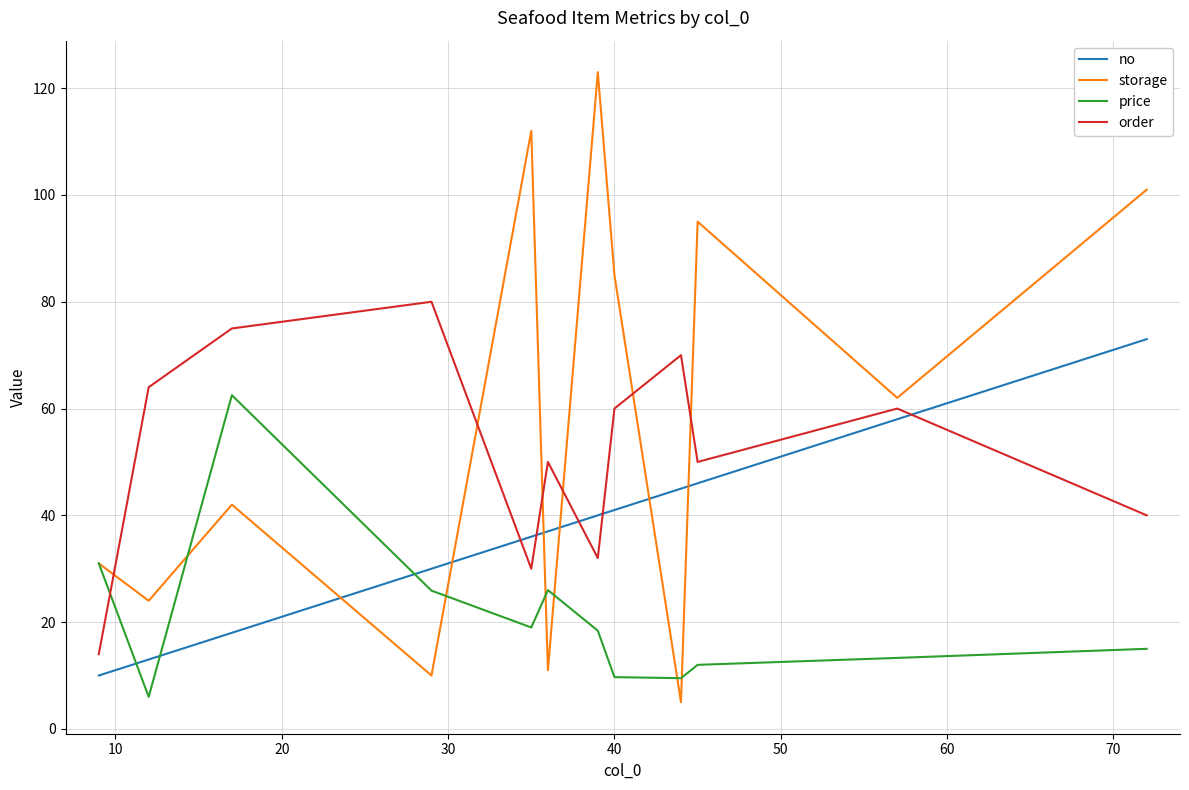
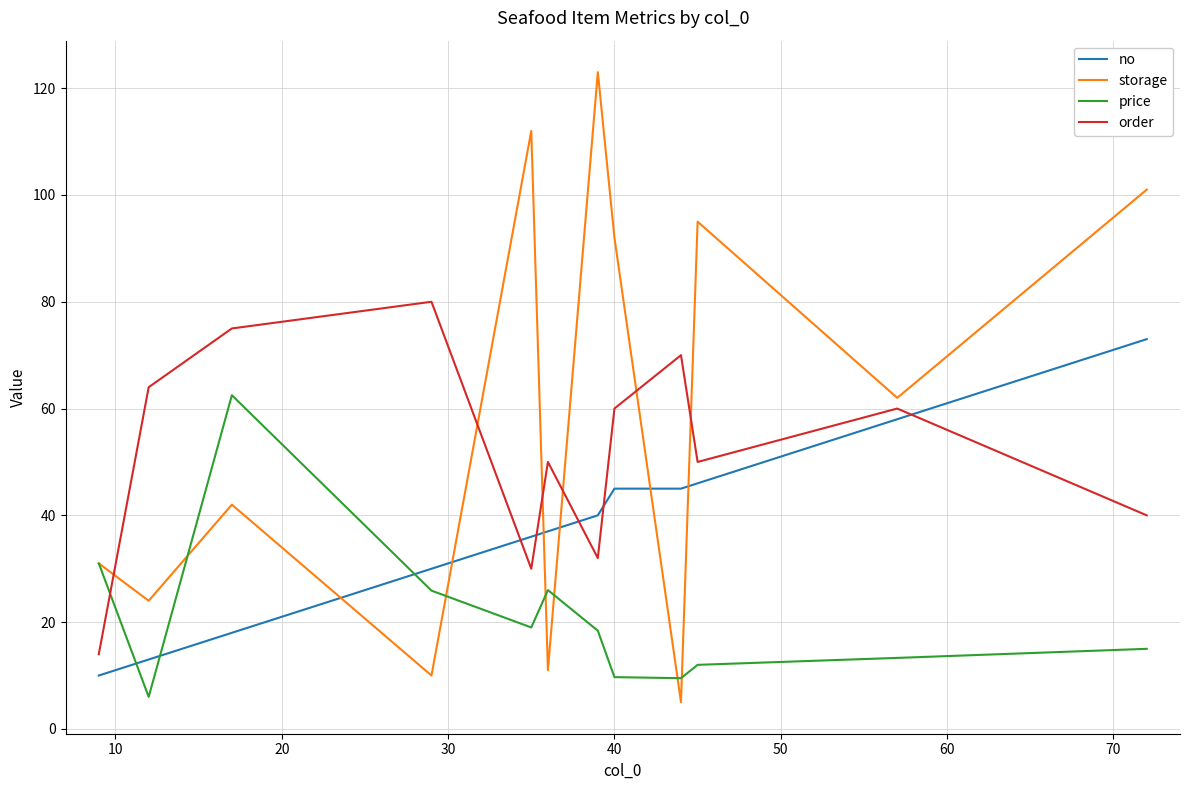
  {
    "no": {
-     "40": 41
+     "40": 45
    },
    "storage": {
-     "40": 85
+     "40": 92
    },
    "price": {
      "40": 10
    },
    "order": {
      "40": 60
    }
  }
